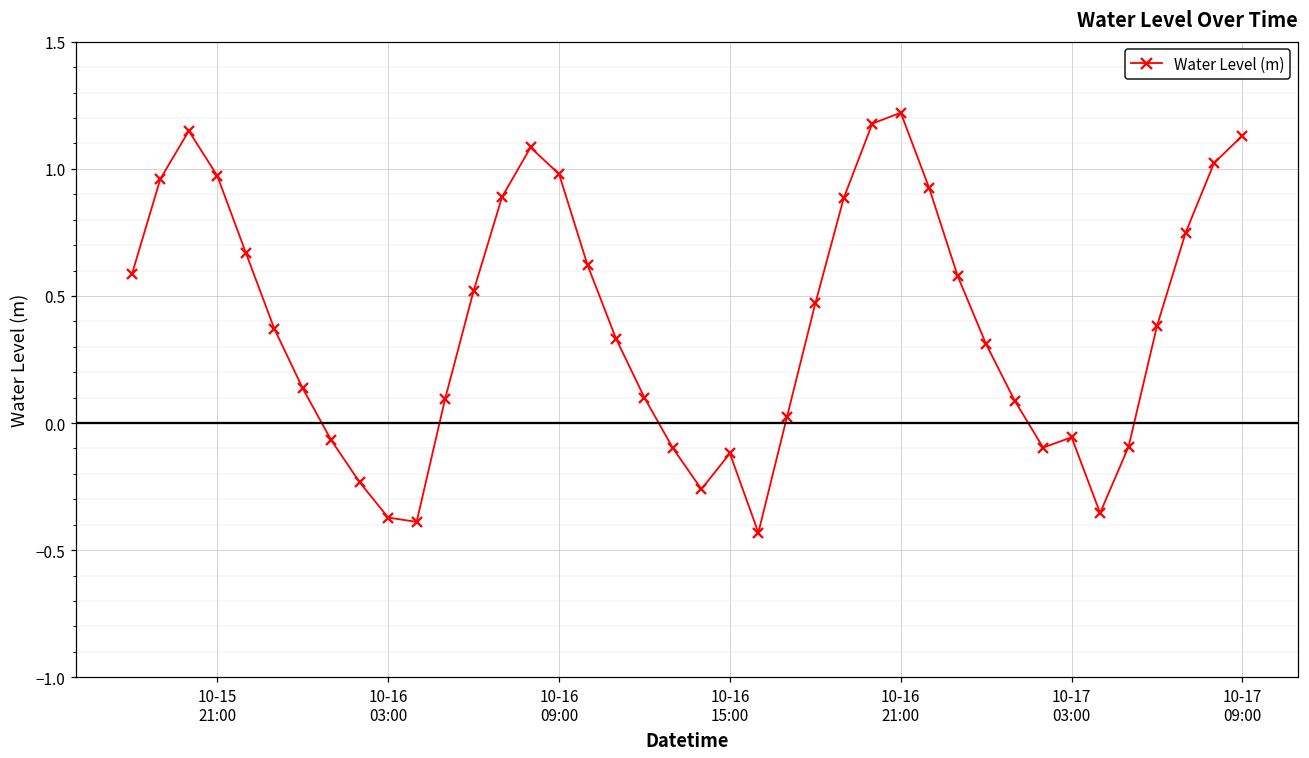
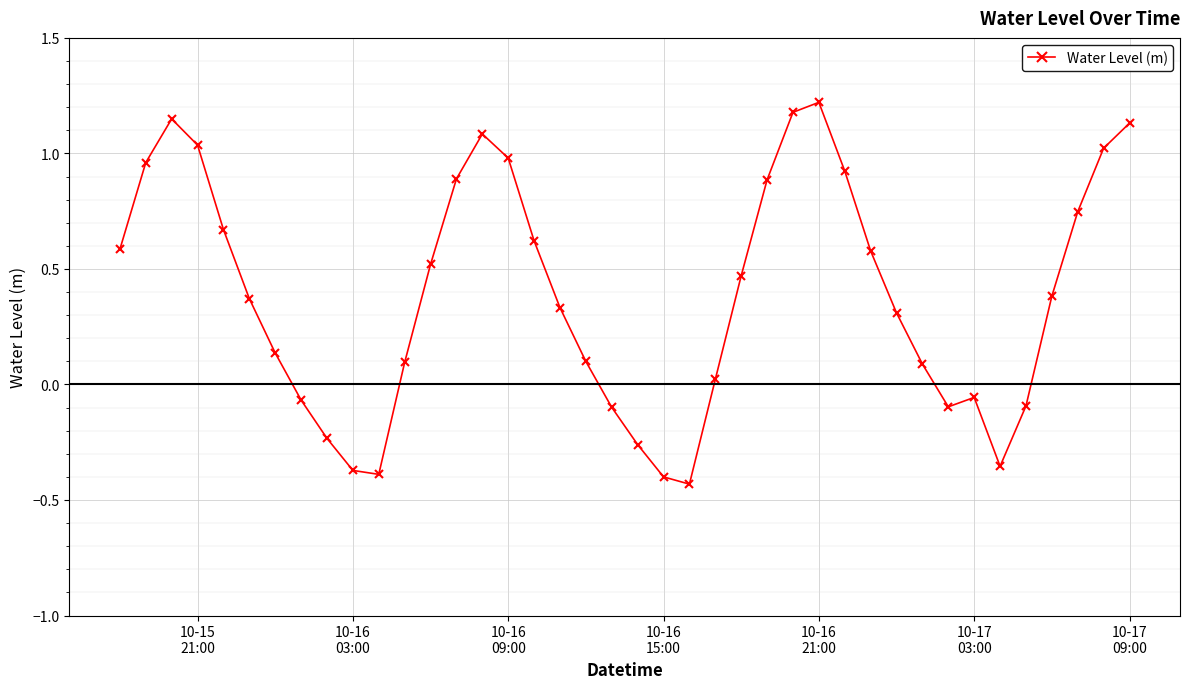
  {
-   "10-15 21:00": 0.97,
+   "10-15 21:00": 1.04,
    "10-16 03:00": -0.37,
    "10-16 09:00": 0.98,
-   "10-16 15:00": -0.12,
+   "10-16 15:00": -0.40,
    "10-16 21:00": 1.22,
    "10-17 03:00": -0.06,
    "10-17 09:00": 1.13
  }
